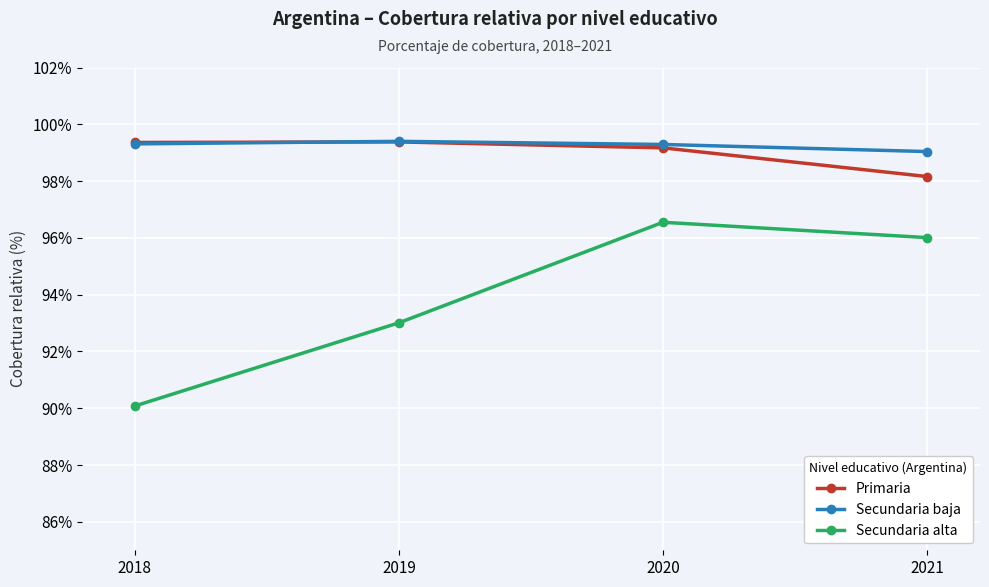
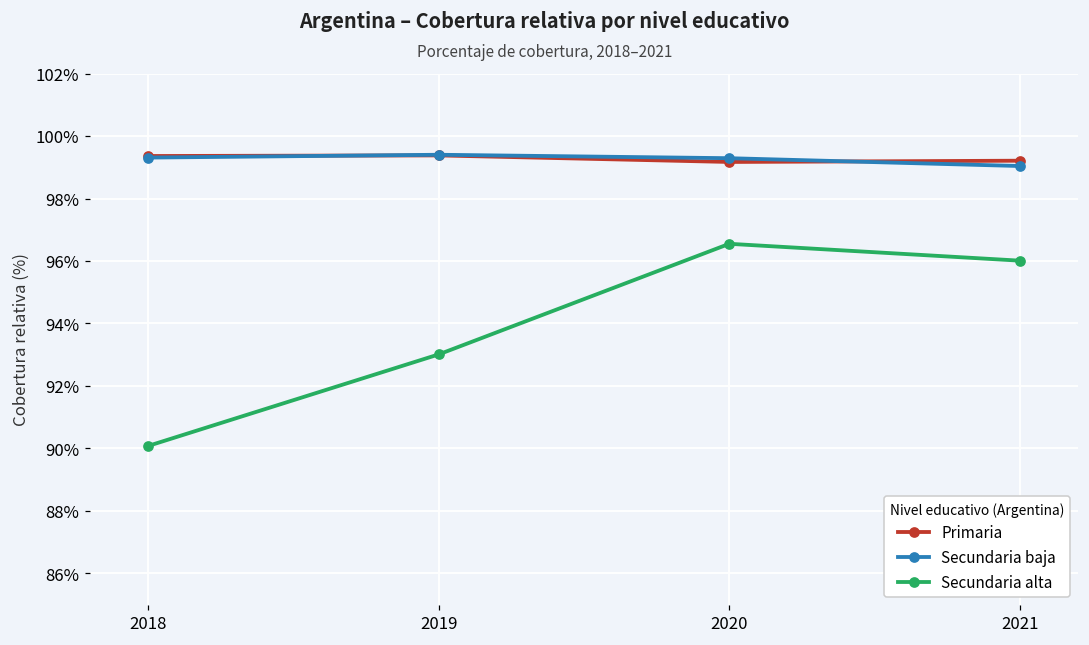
  {
    "Primaria": {
      "2020": "99.2%",
-     "2021": "98.2%"
+     "2021": "99.2%"
    },
    "Secundaria baja": {
      "2020": "99.3%",
      "2021": "99.0%"
    },
    "Secundaria alta": {
      "2018": "90.1%",
      "2019": "93.0%",
      "2020": "96.6%",
      "2021": "96.0%"
    }
  }
